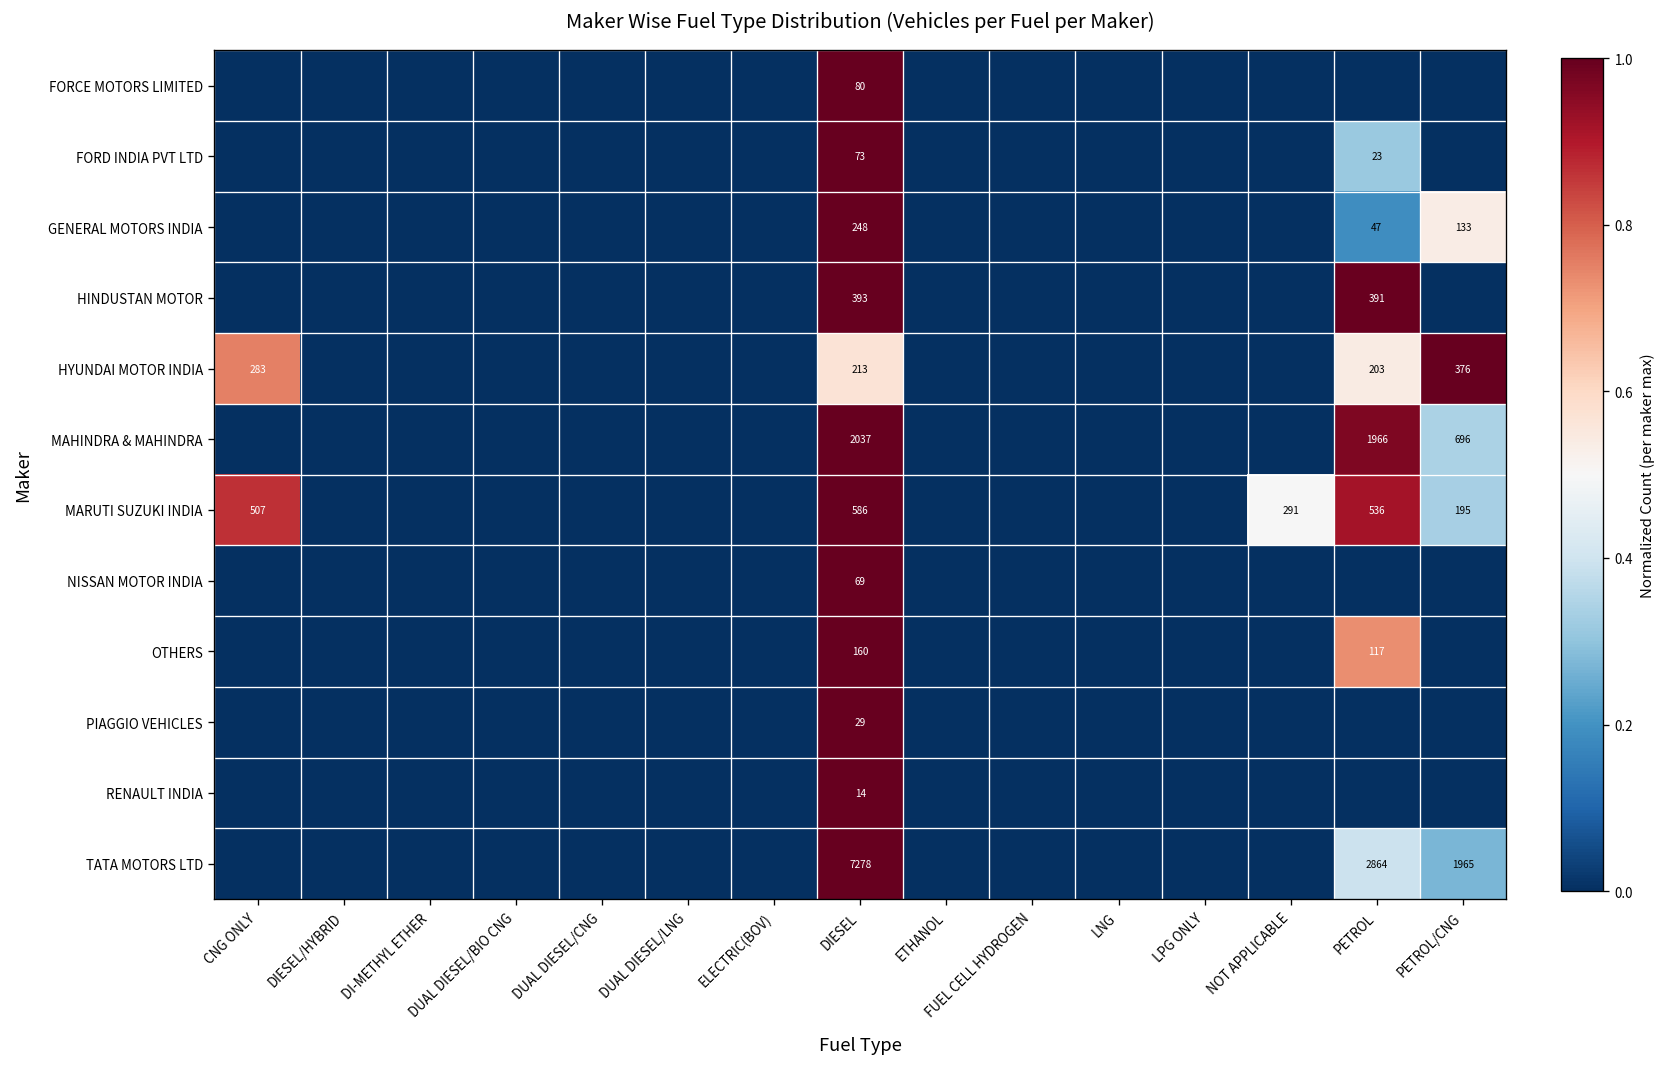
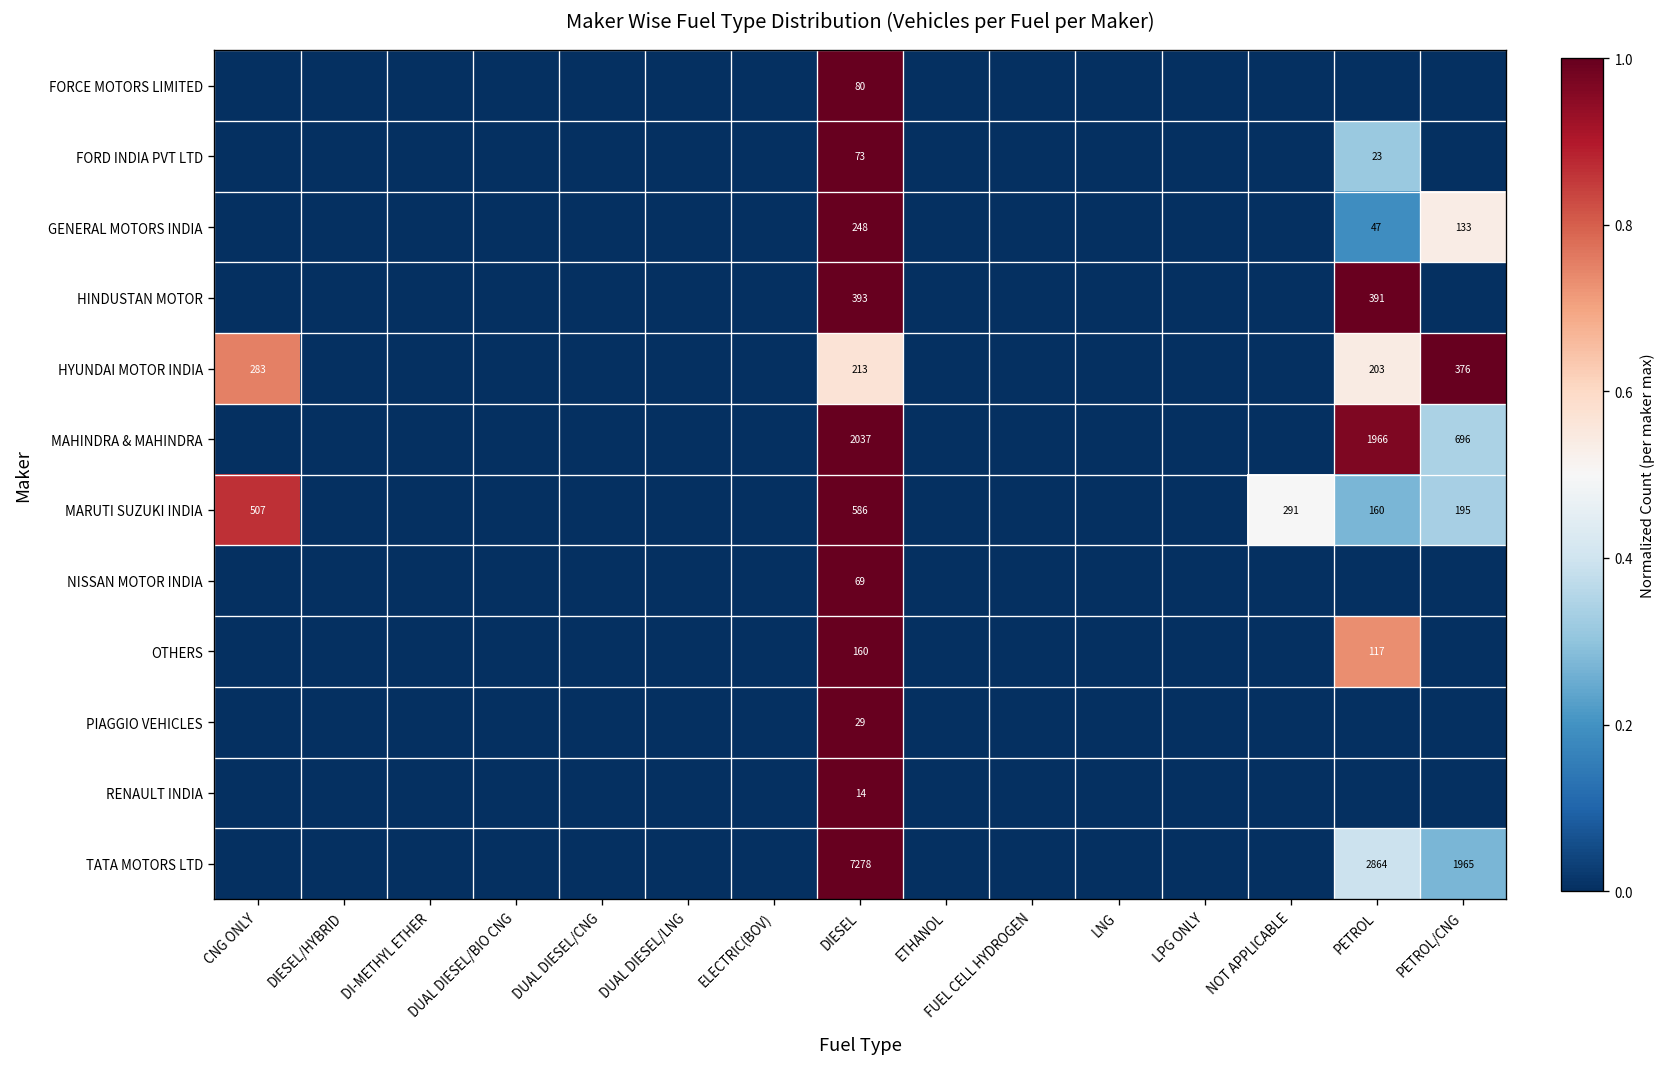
  {
    "FORCE MOTORS LIMITED": {
      "DIESEL": 80
    },
    "FORD INDIA PVT LTD": {
      "DIESEL": 73,
      "PETROL": 23
    },
    "GENERAL MOTORS INDIA": {
      "DIESEL": 248,
      "PETROL": 47,
      "PETROL/CNG": 133
    },
    "HINDUSTAN MOTOR": {
      "DIESEL": 393,
      "PETROL": 391
    },
    "HYUNDAI MOTOR INDIA": {
      "CNG ONLY": 283,
      "DIESEL": 213,
      "PETROL": 203,
      "PETROL/CNG": 376
    },
    "MAHINDRA & MAHINDRA": {
      "DIESEL": 2037,
      "PETROL": 1966,
      "PETROL/CNG": 696
    },
    "MARUTI SUZUKI INDIA": {
      "CNG ONLY": 507,
      "DIESEL": 586,
      "NOT APPLICABLE": 291,
-     "PETROL": 536,
+     "PETROL": 160,
      "PETROL/CNG": 195
    },
    "NISSAN MOTOR INDIA": {
      "DIESEL": 69
    },
    "OTHERS": {
      "DIESEL": 160,
      "PETROL": 117
    },
    "PIAGGIO VEHICLES": {
      "DIESEL": 29
    },
    "RENAULT INDIA": {
      "DIESEL": 14
    },
    "TATA MOTORS LTD": {
      "DIESEL": 7278,
      "PETROL": 2864,
      "PETROL/CNG": 1965
    }
  }
